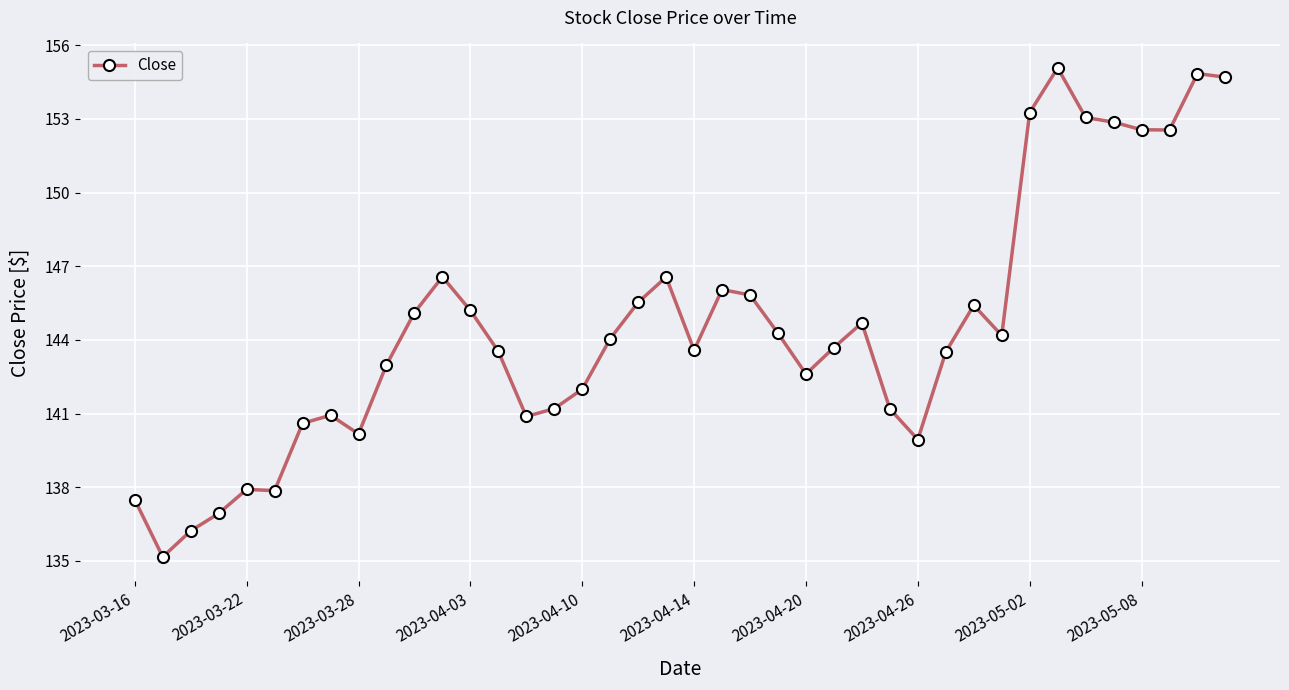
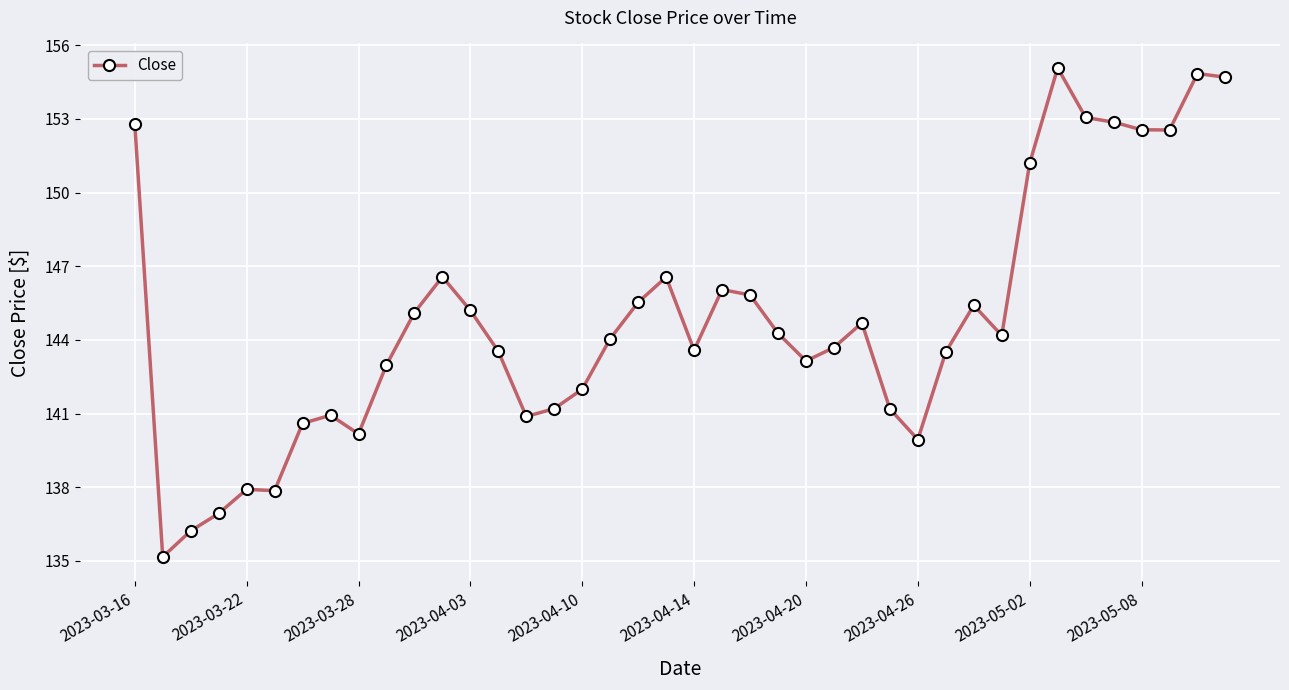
  {
-   "2023-03-16": 137.5,
+   "2023-03-16": 152.8,
    "2023-03-22": 137.9,
    "2023-03-28": 140.2,
    "2023-04-03": 145.2,
    "2023-04-10": 142.0,
    "2023-04-14": 143.6,
-   "2023-04-20": 142.6,
+   "2023-04-20": 143.1,
    "2023-04-26": 139.9,
-   "2023-05-02": 153.3,
+   "2023-05-02": 151.2,
    "2023-05-08": 152.6
  }
